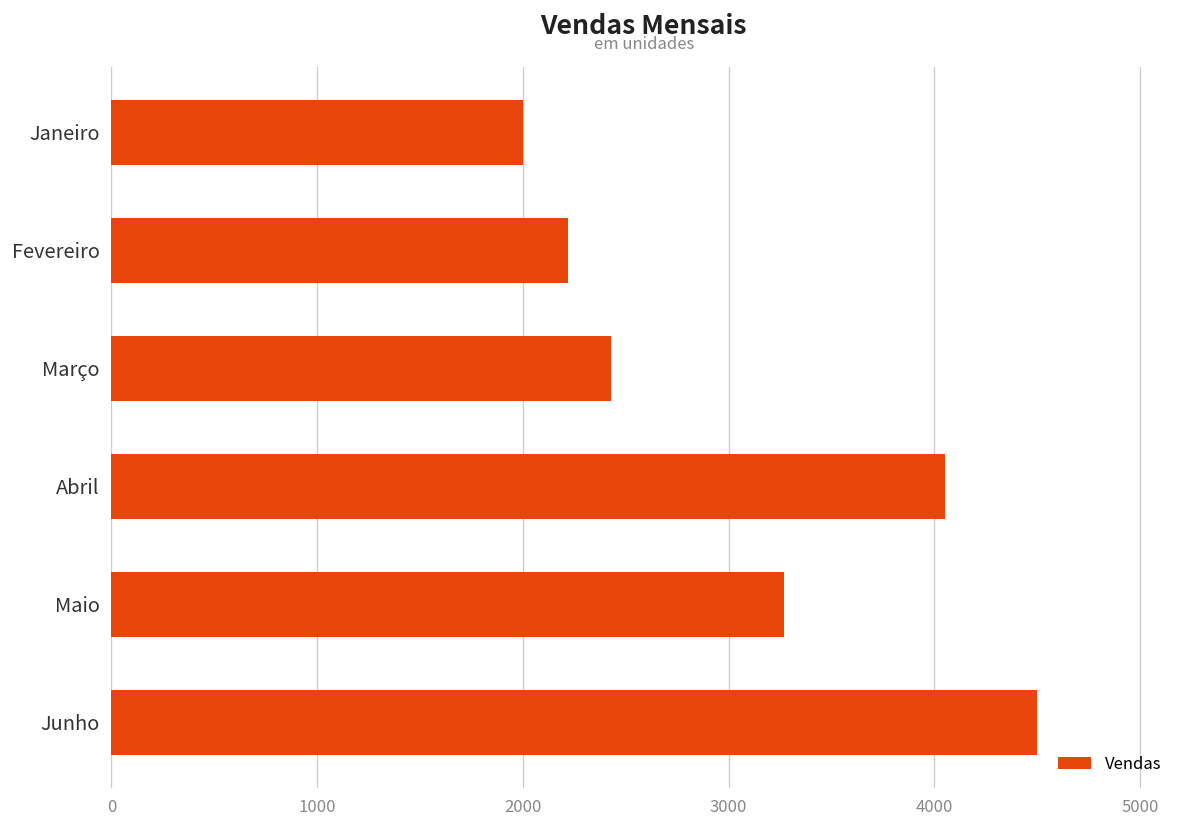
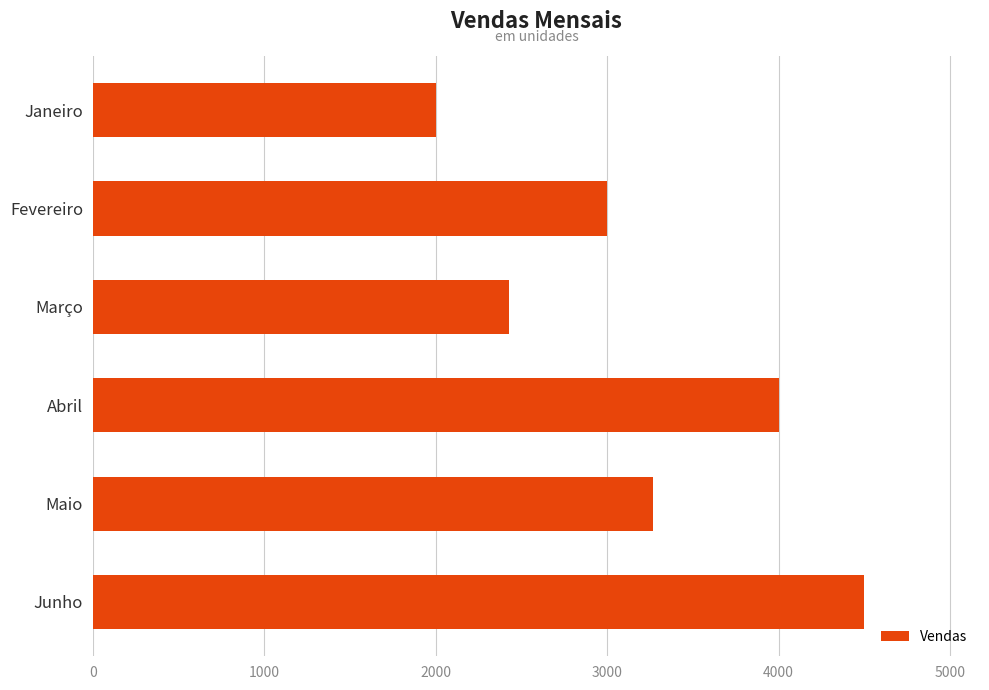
  {
    "Janeiro": 2000,
-   "Fevereiro": 2220,
+   "Fevereiro": 3000,
    "Março": 2430,
-   "Abril": 4050,
+   "Abril": 4000,
    "Maio": 3270,
    "Junho": 4500
  }
